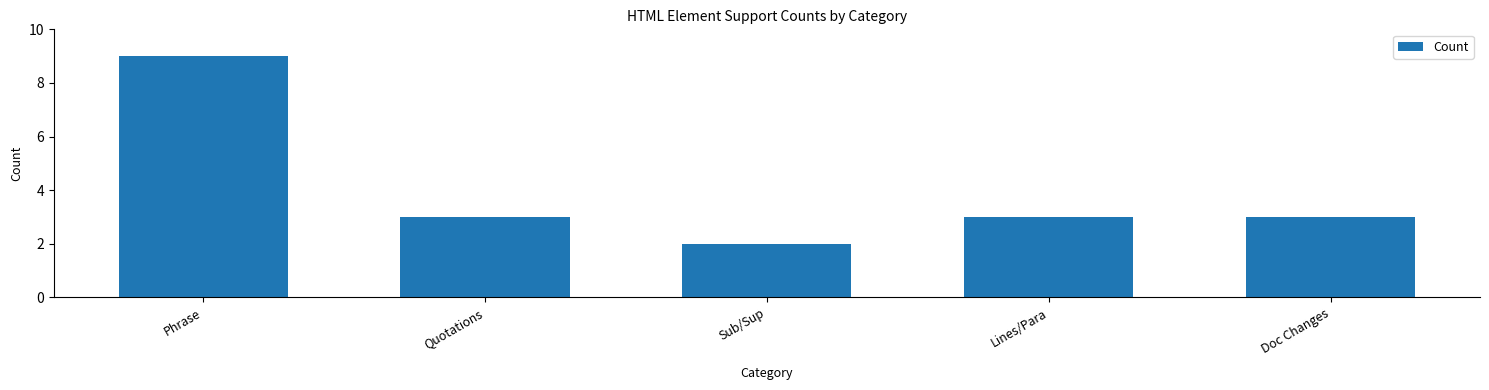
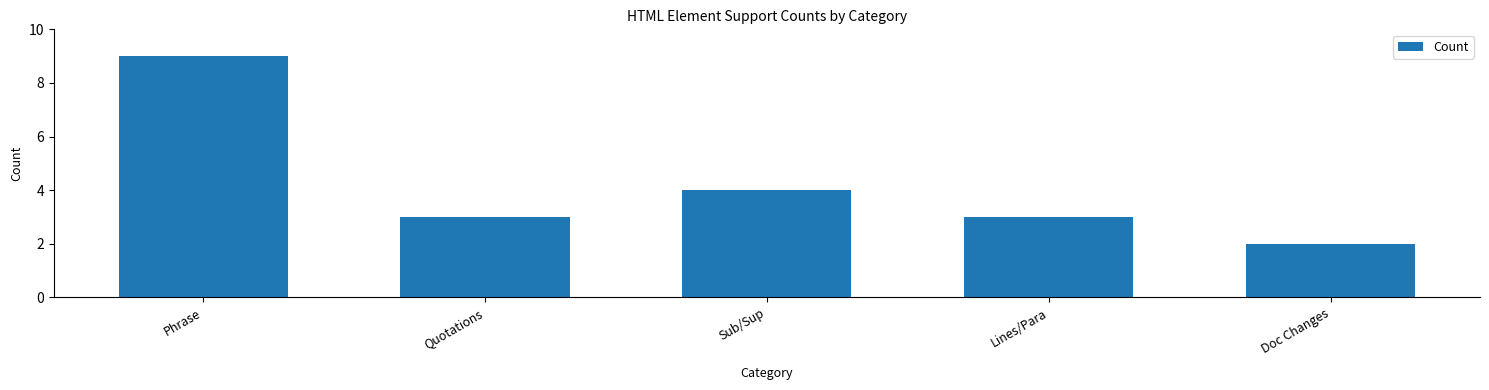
  {
    "Phrase": 9,
    "Quotations": 3,
-   "Sub/Sup": 2,
+   "Sub/Sup": 4,
    "Lines/Para": 3,
-   "Doc Changes": 3
+   "Doc Changes": 2
  }
